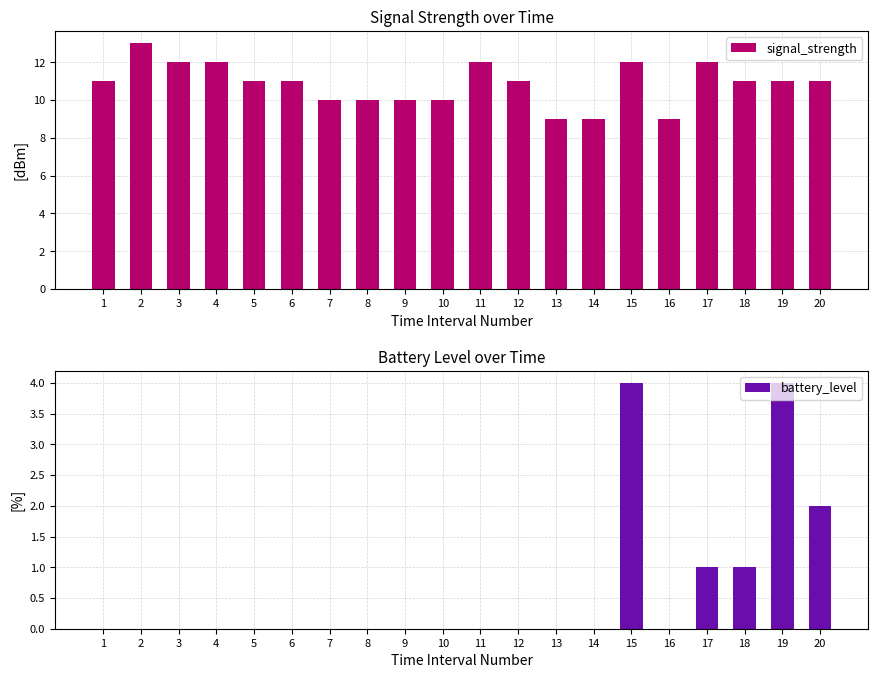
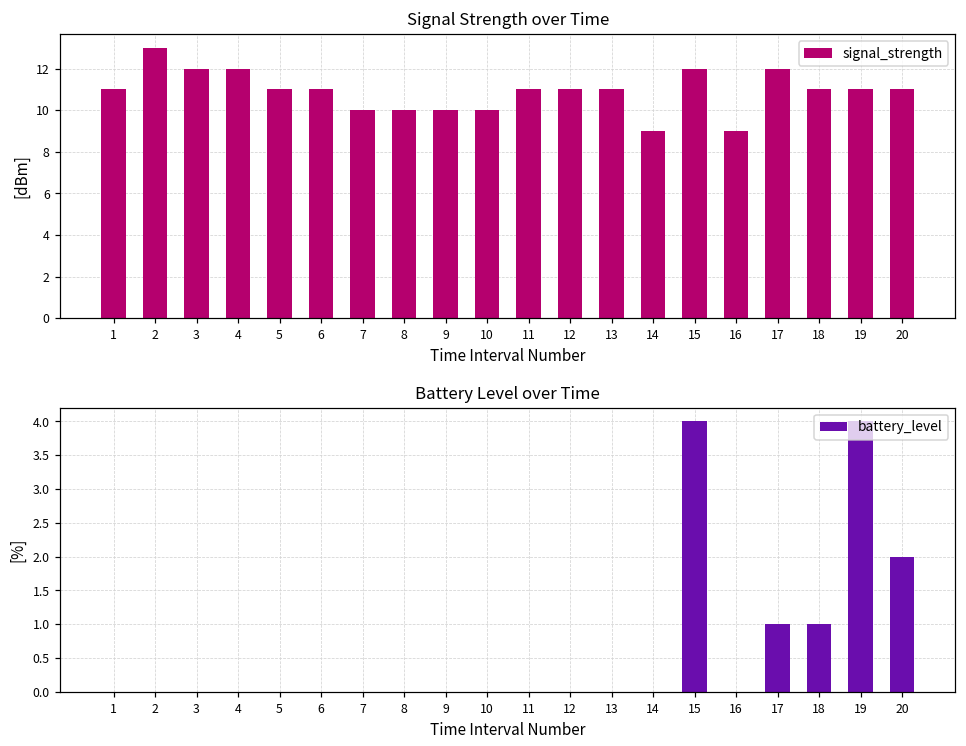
  {
    "Signal Strength over Time": {
      "1": 11,
      "2": 13,
      "3": 12,
      "4": 12,
      "5": 11,
      "6": 11,
      "7": 10,
      "8": 10,
      "9": 10,
      "10": 10,
-     "11": 12,
+     "11": 11,
      "12": 11,
-     "13": 9,
+     "13": 11,
      "14": 9,
      "15": 12,
      "16": 9,
      "17": 12,
      "18": 11,
      "19": 11,
      "20": 11
    },
    "Battery Level over Time": {
      "1": 0.0,
      "2": 0.0,
      "3": 0.0,
      "4": 0.0,
      "5": 0.0,
      "6": 0.0,
      "7": 0.0,
      "8": 0.0,
      "9": 0.0,
      "10": 0.0,
      "11": 0.0,
      "12": 0.0,
      "13": 0.0,
      "14": 0.0,
      "15": 4.0,
      "16": 0.0,
      "17": 1.0,
      "18": 1.0,
      "20": 2.0
    }
  }
